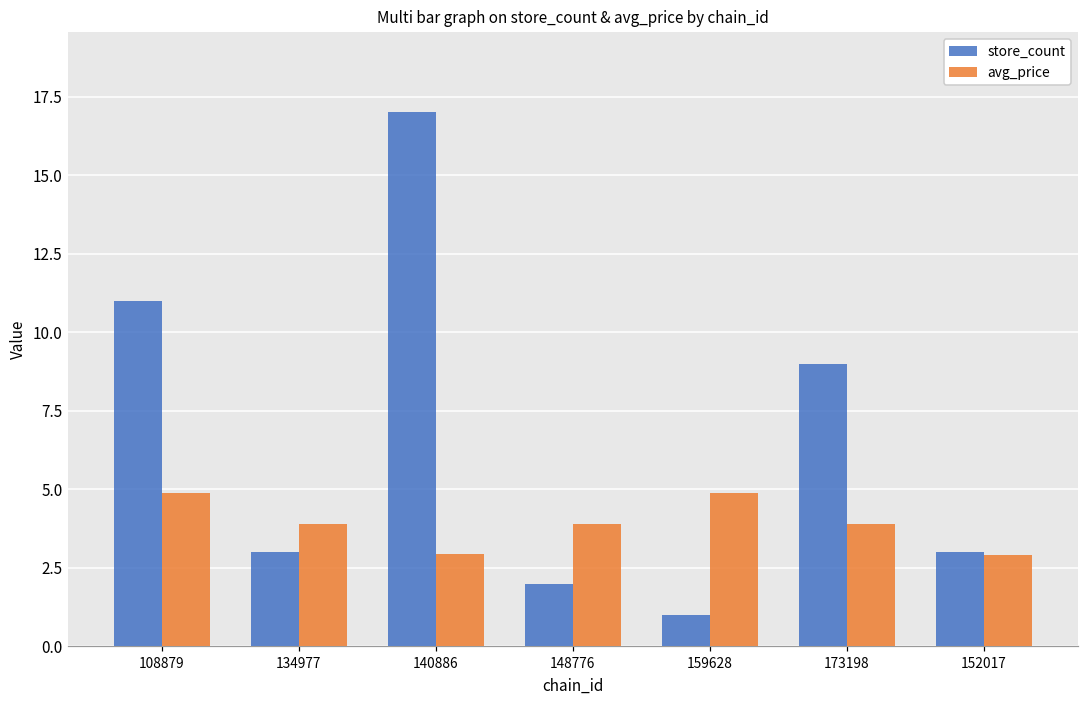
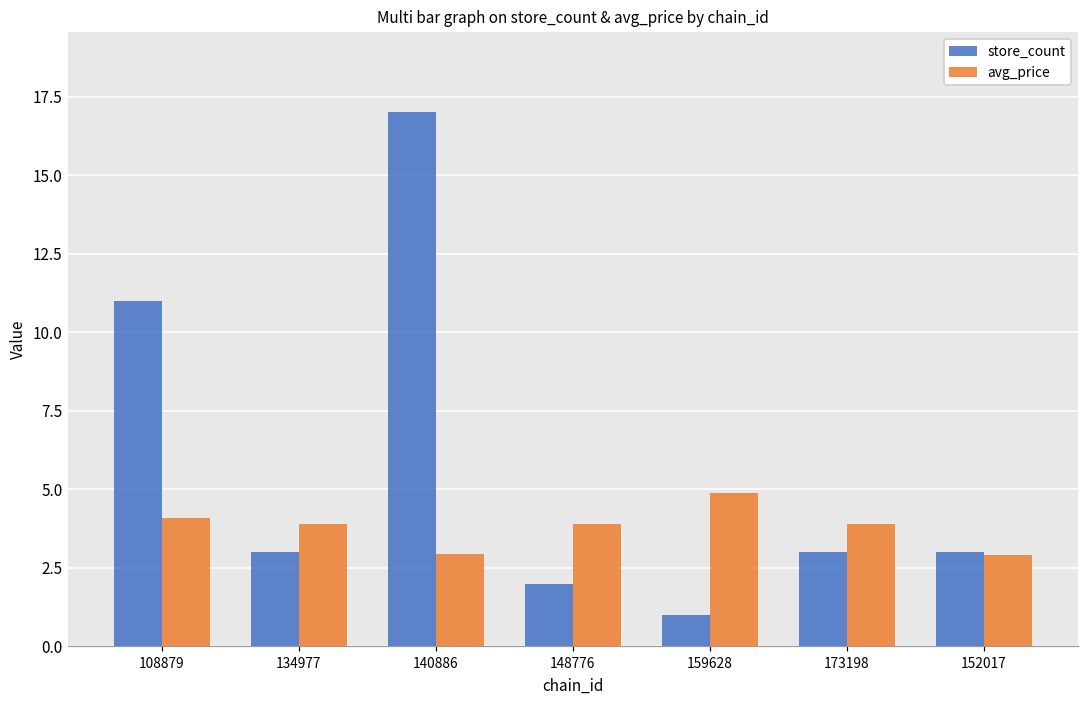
  {
    "store_count": {
      "108879": 11,
      "134977": 3,
      "140886": 17,
      "148776": 2,
      "159628": 1,
-     "173198": 9,
+     "173198": 3,
      "152017": 3
    },
    "avg_price": {
-     "108879": 4.9,
+     "108879": 4.1,
      "134977": 3.9,
      "140886": 3.0,
      "148776": 3.9,
      "159628": 4.9,
      "173198": 3.9,
      "152017": 2.9
    }
  }
